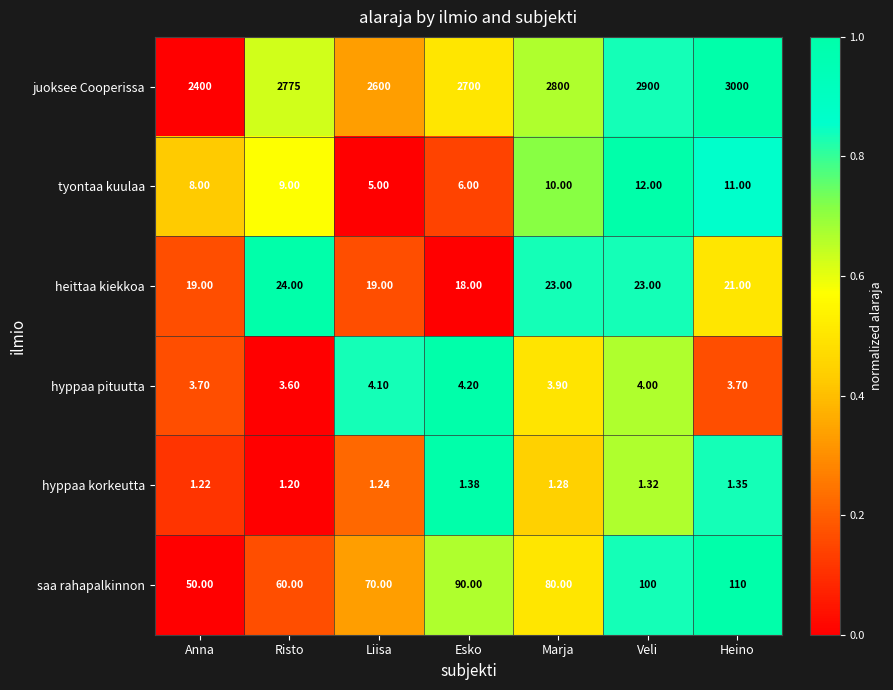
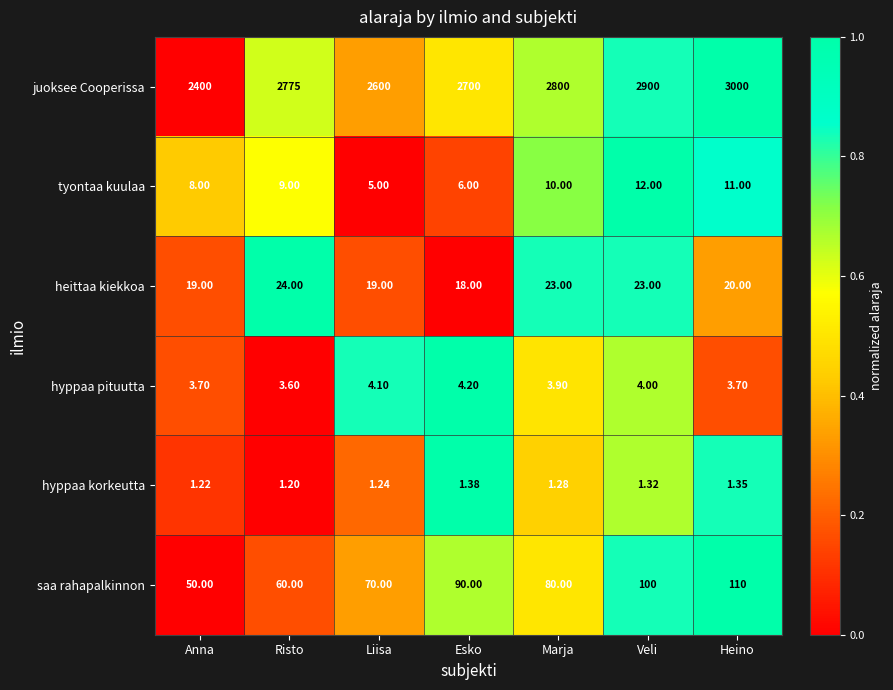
  {
    "juoksee Cooperissa": {
      "Anna": 2400,
      "Risto": 2775,
      "Liisa": 2600,
      "Esko": 2700,
      "Marja": 2800,
      "Veli": 2900,
      "Heino": 3000
    },
    "tyontaa kuulaa": {
      "Anna": 8.00,
      "Risto": 9.00,
      "Liisa": 5.00,
      "Esko": 6.00,
      "Marja": 10.00,
      "Veli": 12.00,
      "Heino": 11.00
    },
    "heittaa kiekkoa": {
      "Anna": 19.00,
      "Risto": 24.00,
      "Liisa": 19.00,
      "Esko": 18.00,
      "Marja": 23.00,
      "Veli": 23.00,
-     "Heino": 21.00
+     "Heino": 20.00
    },
    "hyppaa pituutta": {
      "Anna": 3.70,
      "Risto": 3.60,
      "Liisa": 4.10,
      "Esko": 4.20,
      "Marja": 3.90,
      "Veli": 4.00,
      "Heino": 3.70
    },
    "hyppaa korkeutta": {
      "Anna": 1.22,
      "Risto": 1.20,
      "Liisa": 1.24,
      "Esko": 1.38,
      "Marja": 1.28,
      "Veli": 1.32,
      "Heino": 1.35
    },
    "saa rahapalkinnon": {
      "Anna": 50.00,
      "Risto": 60.00,
      "Liisa": 70.00,
      "Esko": 90.00,
      "Marja": 80.00,
      "Veli": 100,
      "Heino": 110
    }
  }
